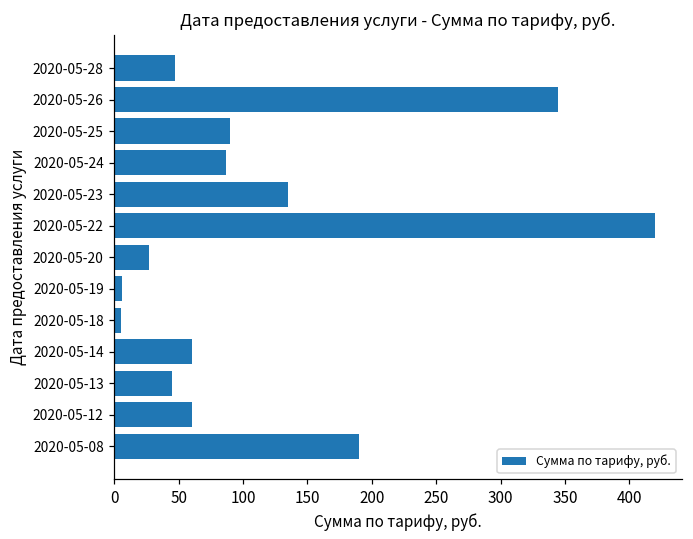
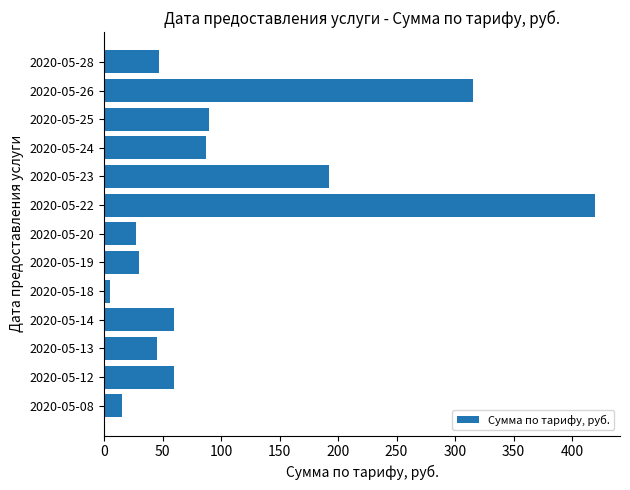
  {
    "2020-05-28": 47,
-   "2020-05-26": 345,
+   "2020-05-26": 315,
    "2020-05-25": 90,
    "2020-05-24": 87,
-   "2020-05-23": 135,
+   "2020-05-23": 192,
    "2020-05-22": 420,
    "2020-05-20": 27,
-   "2020-05-19": 6,
+   "2020-05-19": 30,
    "2020-05-18": 5,
    "2020-05-14": 60,
    "2020-05-13": 45,
    "2020-05-12": 60,
-   "2020-05-08": 190
+   "2020-05-08": 15
  }
